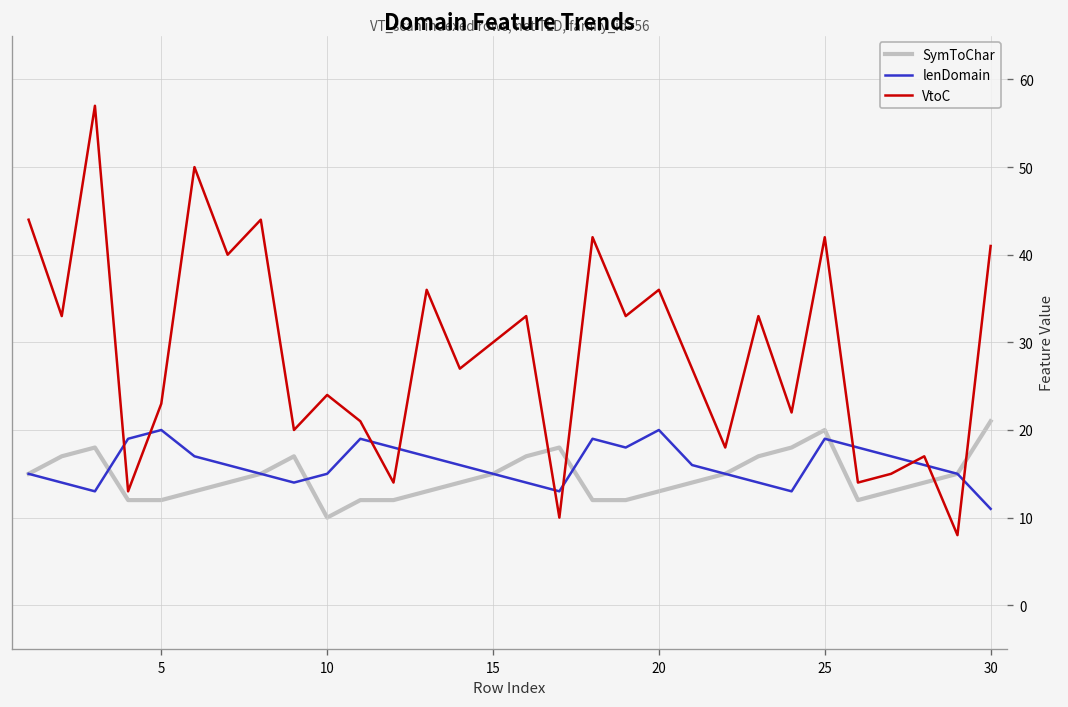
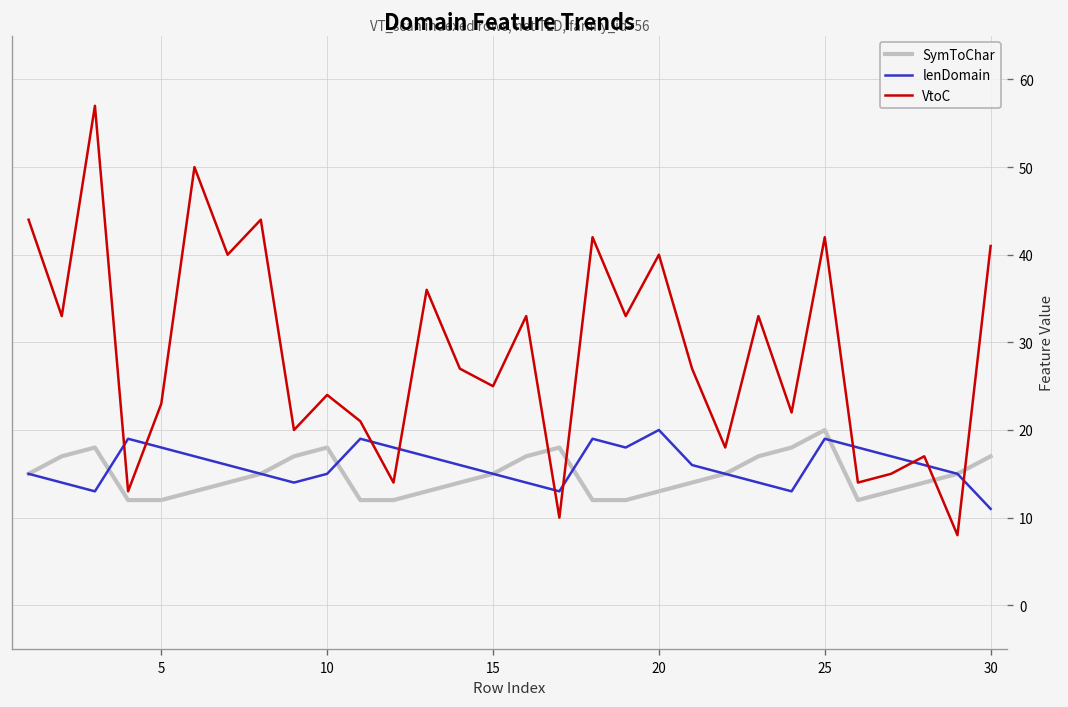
  {
    "SymToChar": {
      "5": 12,
-     "10": 10,
+     "10": 18,
      "20": 13,
      "25": 20,
-     "30": 21
+     "30": 17
    },
    "lenDomain": {
-     "5": 20,
+     "5": 18,
      "10": 15,
      "20": 20,
      "25": 19,
      "30": 11
    },
    "VtoC": {
      "5": 23,
      "10": 24,
-     "15": 30,
-     "20": 36,
+     "15": 25,
+     "20": 40,
      "25": 42,
      "30": 41
    }
  }
